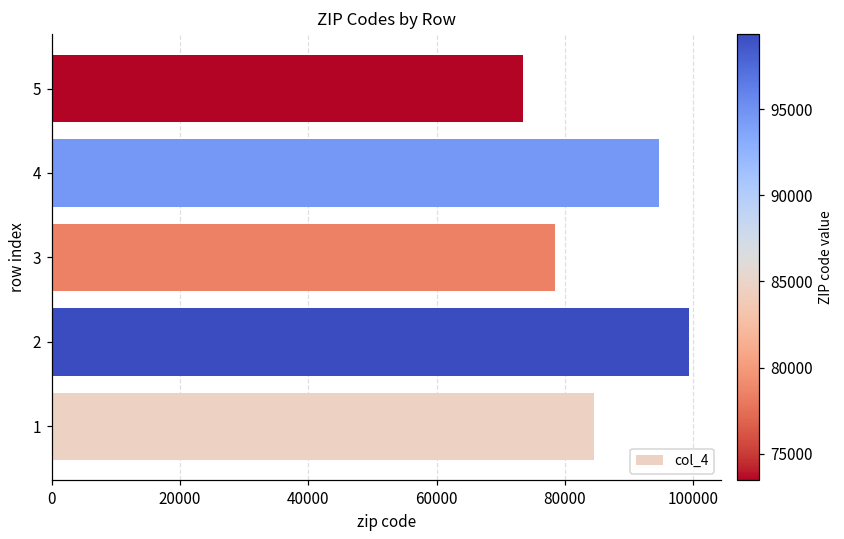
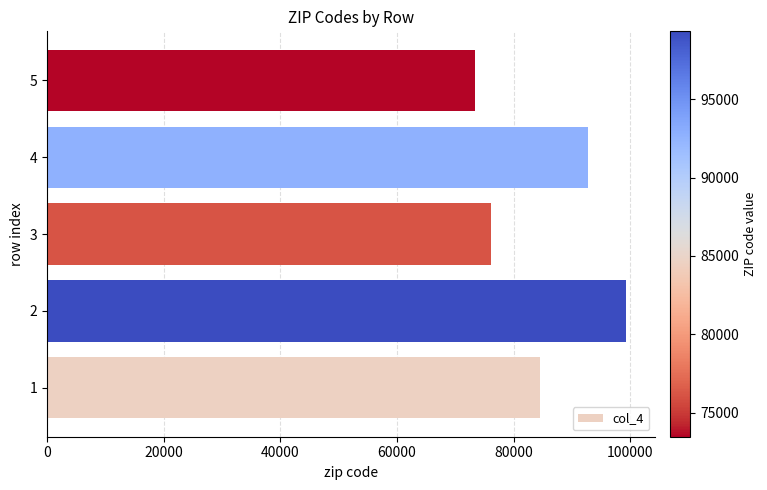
  {
    "5": 73000,
-   "4": 95000,
-   "3": 78000,
+   "4": 93000,
+   "3": 76000,
    "2": 99000,
    "1": 85000
  }
